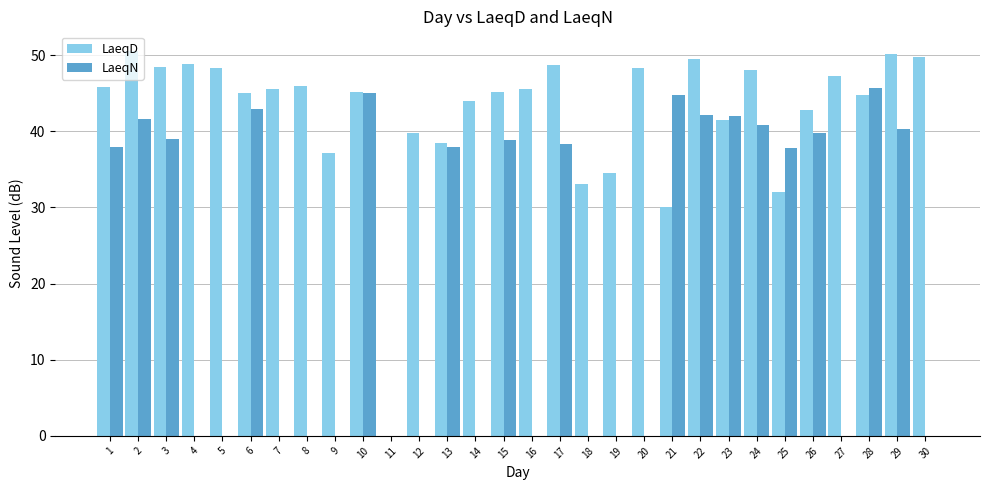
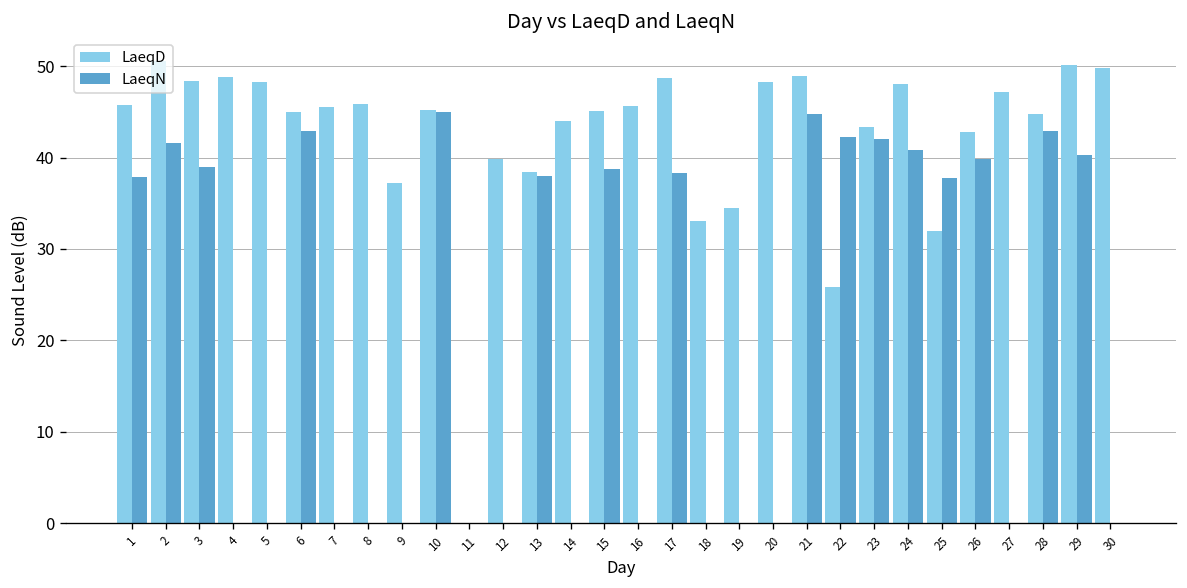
  {
    "LaeqD": {
      "1": 46,
      "3": 48,
      "4": 49,
      "5": 48,
      "6": 45,
      "7": 46,
      "8": 46,
      "9": 37,
      "10": 45,
      "11": 0,
      "12": 40,
      "13": 38,
      "14": 44,
      "15": 45,
      "16": 46,
      "17": 49,
      "18": 33,
      "19": 35,
      "20": 48,
-     "21": 30,
-     "22": 50,
-     "23": 42,
+     "21": 49,
+     "22": 26,
+     "23": 43,
      "24": 48,
      "25": 32,
      "26": 43,
      "27": 47,
      "28": 45,
      "29": 50,
      "30": 50
    },
    "LaeqN": {
      "1": 38,
      "2": 42,
      "3": 39,
      "4": 0,
      "5": 0,
      "6": 43,
      "7": 0,
      "8": 0,
      "9": 0,
      "10": 45,
      "11": 0,
      "12": 0,
      "13": 38,
      "14": 0,
      "15": 39,
      "16": 0,
      "17": 38,
      "18": 0,
      "19": 0,
      "20": 0,
      "21": 45,
      "22": 42,
      "23": 42,
      "24": 41,
      "25": 38,
      "26": 40,
      "27": 0,
-     "28": 46,
+     "28": 43,
      "29": 40,
      "30": 0
    }
  }
